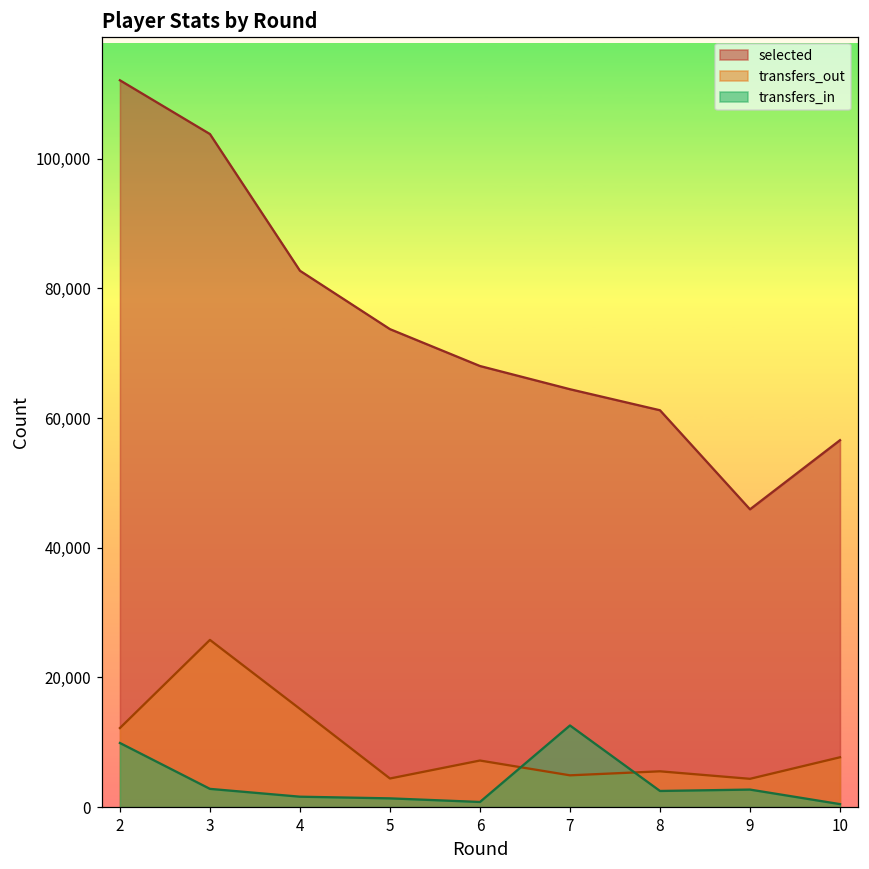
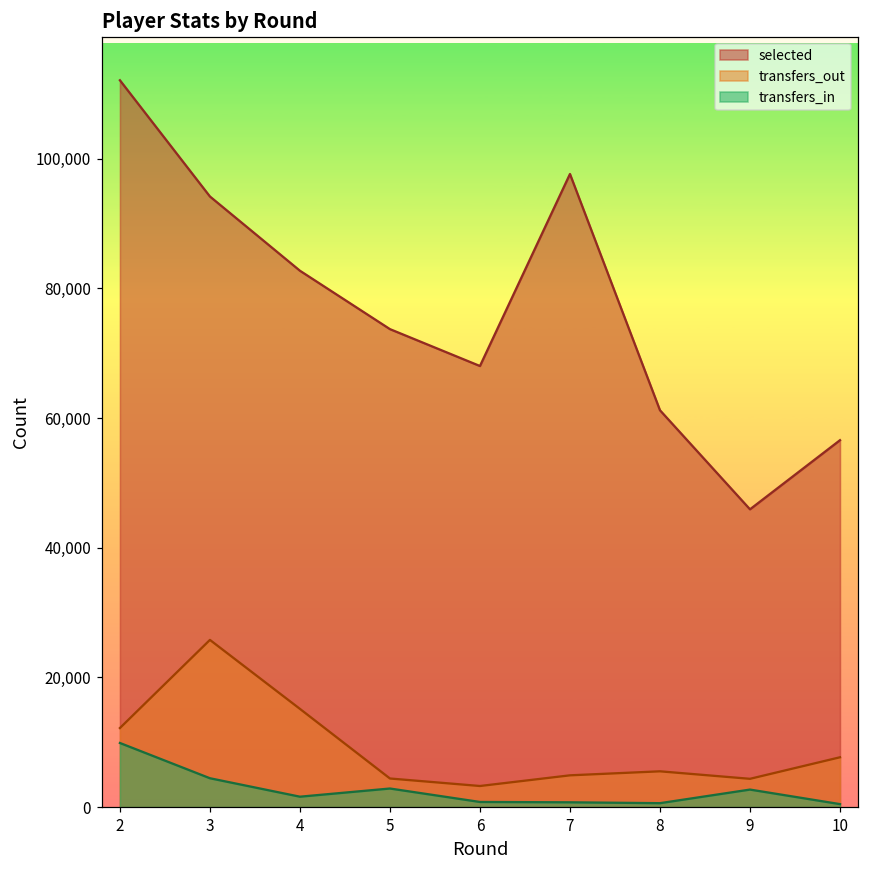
  {
    "selected": {
      "2": "112,000",
-     "3": "104,000",
+     "3": "94,000",
      "4": "83,000",
      "5": "74,000",
      "6": "68,000",
-     "7": "64,000",
+     "7": "98,000",
      "8": "61,000",
      "9": "46,000",
      "10": "57,000"
    },
    "transfers_out": {
      "2": "12,000",
      "3": "26,000",
      "4": "15,000",
      "5": "4,000",
-     "6": "7,000",
+     "6": "3,000",
      "7": "5,000",
      "8": "6,000",
      "9": "4,000",
      "10": "8,000"
    },
    "transfers_in": {
      "2": "10,000",
-     "3": "3,000",
+     "3": "4,000",
      "4": "2,000",
-     "5": "1,000",
+     "5": "3,000",
      "6": "1,000",
-     "7": "13,000",
-     "8": "2,000",
+     "7": "1,000",
+     "8": "1,000",
      "9": "3,000",
      "10": "0"
    }
  }
